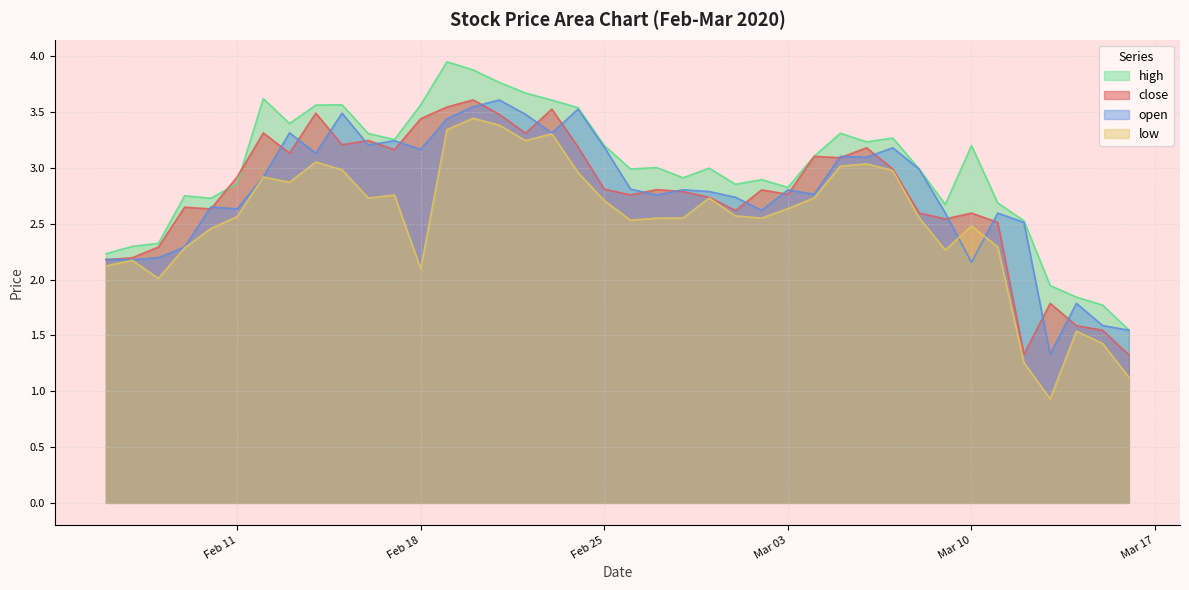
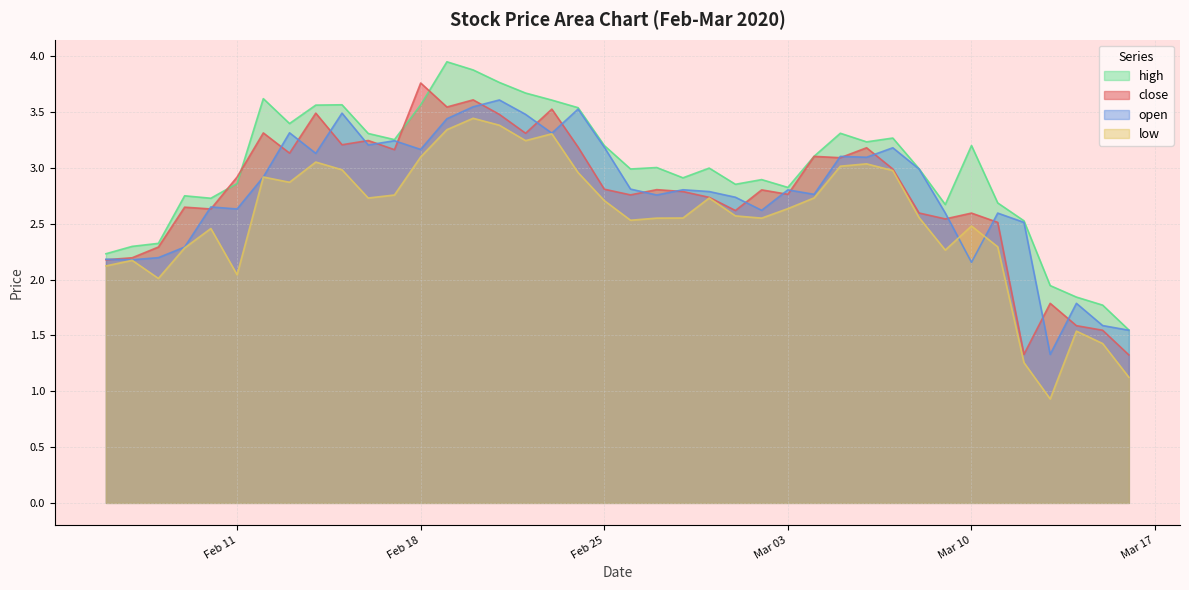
  {
    "high": {
      "Feb 11": 2.86,
      "Feb 18": 3.56,
      "Mar 10": 3.20
    },
    "close": {
      "Feb 11": 2.92,
-     "Feb 18": 3.44,
+     "Feb 18": 3.76,
      "Feb 25": 2.81,
      "Mar 03": 2.76,
      "Mar 10": 2.60
    },
    "open": {
      "Feb 11": 2.63,
      "Feb 18": 3.17,
      "Mar 10": 2.15
    },
    "low": {
-     "Feb 11": 2.56,
-     "Feb 18": 2.10,
+     "Feb 11": 2.04,
+     "Feb 18": 3.10,
      "Feb 25": 2.71,
      "Mar 03": 2.64,
      "Mar 10": 2.48
    }
  }
